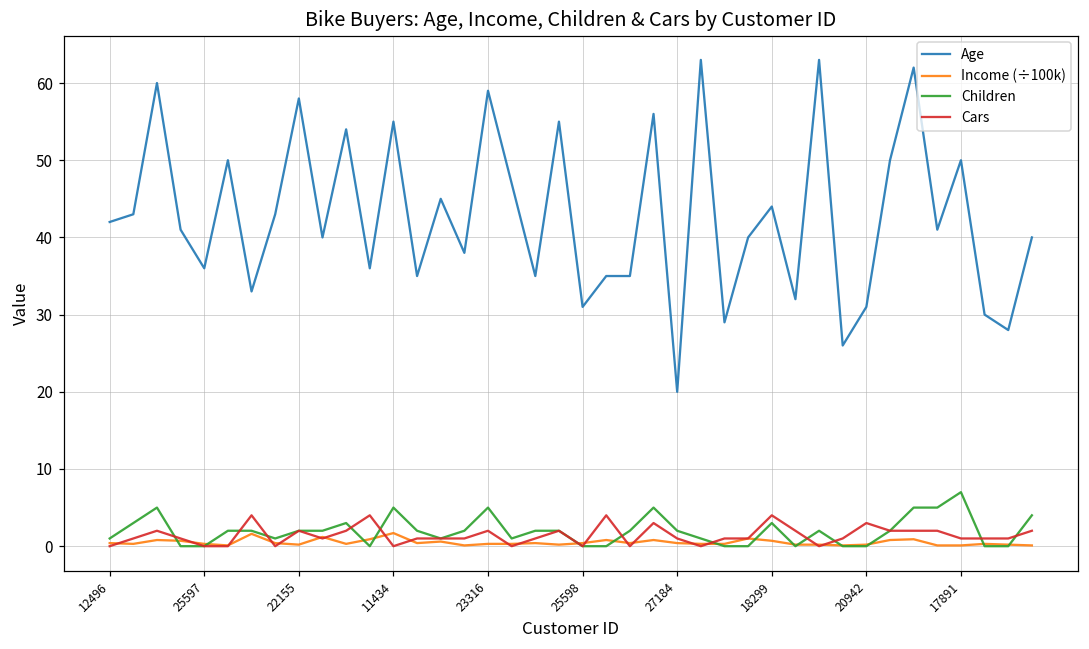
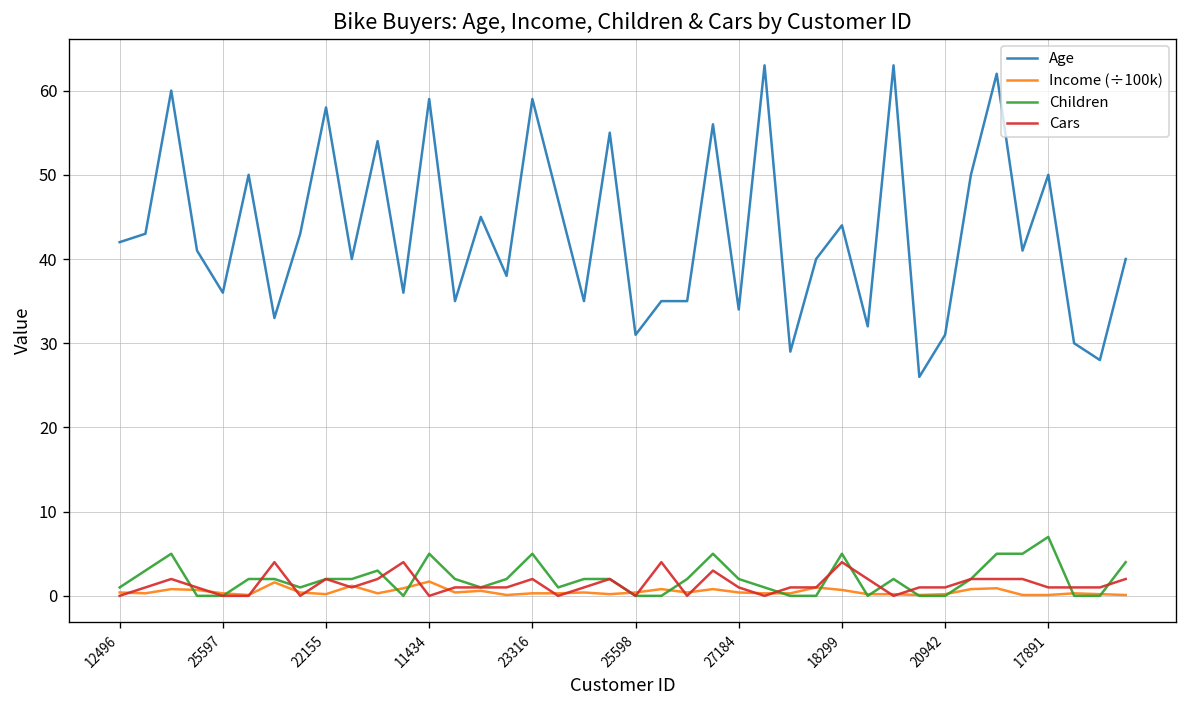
  {
    "Age": {
      "12496": 42,
      "25597": 36,
      "22155": 58,
-     "11434": 55,
+     "11434": 59,
      "23316": 59,
      "25598": 31,
-     "27184": 20,
+     "27184": 34,
      "18299": 44,
      "20942": 31,
      "17891": 50
    },
    "Income (÷100k)": {
      "12496": 0,
      "22155": 0,
      "11434": 2,
      "23316": 0,
      "25598": 0,
      "27184": 0,
      "18299": 1,
      "17891": 0
    },
    "Children": {
      "12496": 1,
      "11434": 5,
      "23316": 5,
      "27184": 2,
-     "18299": 3,
+     "18299": 5,
      "17891": 7
    },
    "Cars": {
      "12496": 0,
      "11434": 0,
      "23316": 2,
      "27184": 1,
      "18299": 4,
-     "20942": 3,
+     "20942": 1,
      "17891": 1
    }
  }
